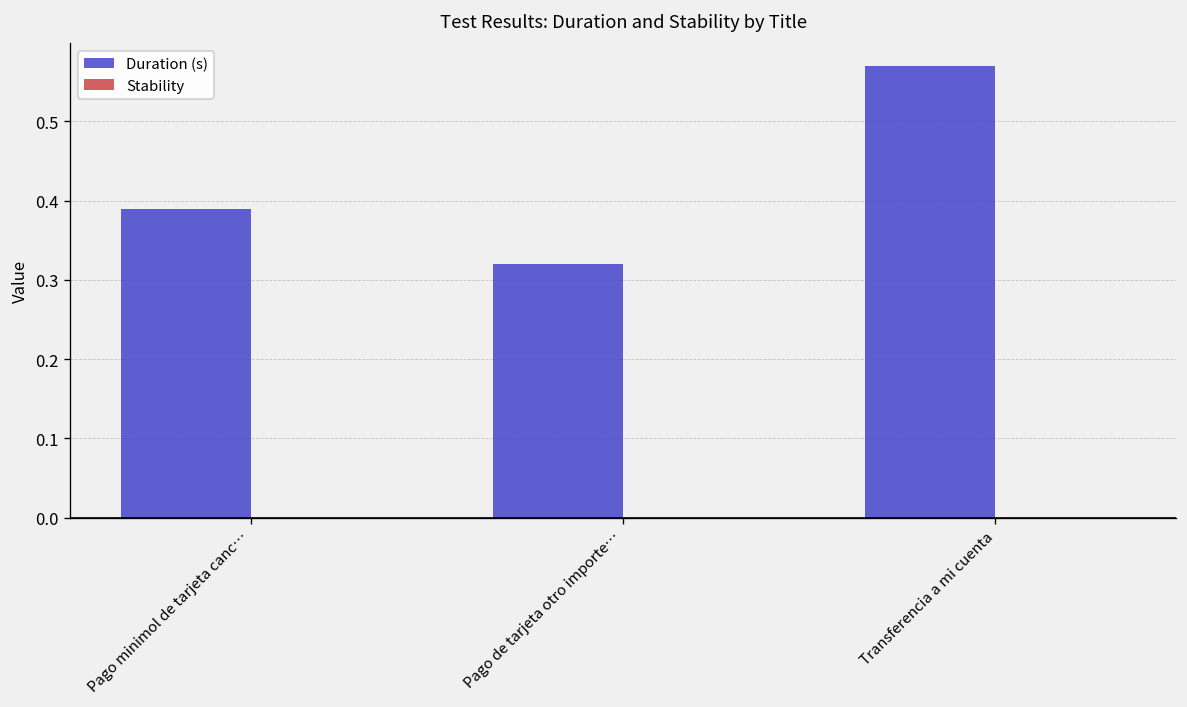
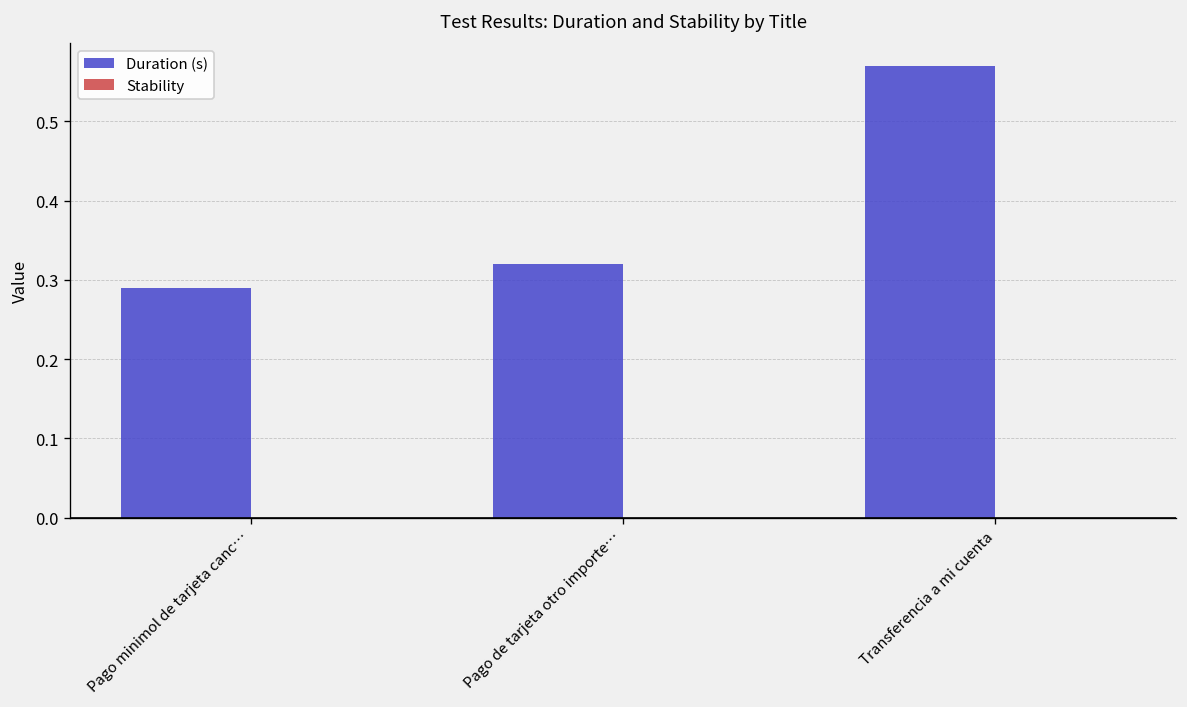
  {
    "Duration (s)": {
-     "Pago minimol de tarjeta canc…": 0.39,
+     "Pago minimol de tarjeta canc…": 0.29,
      "Pago de tarjeta otro importe…": 0.32,
      "Transferencia a mi cuenta": 0.57
    },
    "Stability": {
      "Pago minimol de tarjeta canc…": 0.00,
      "Pago de tarjeta otro importe…": 0.00,
      "Transferencia a mi cuenta": 0.00
    }
  }
